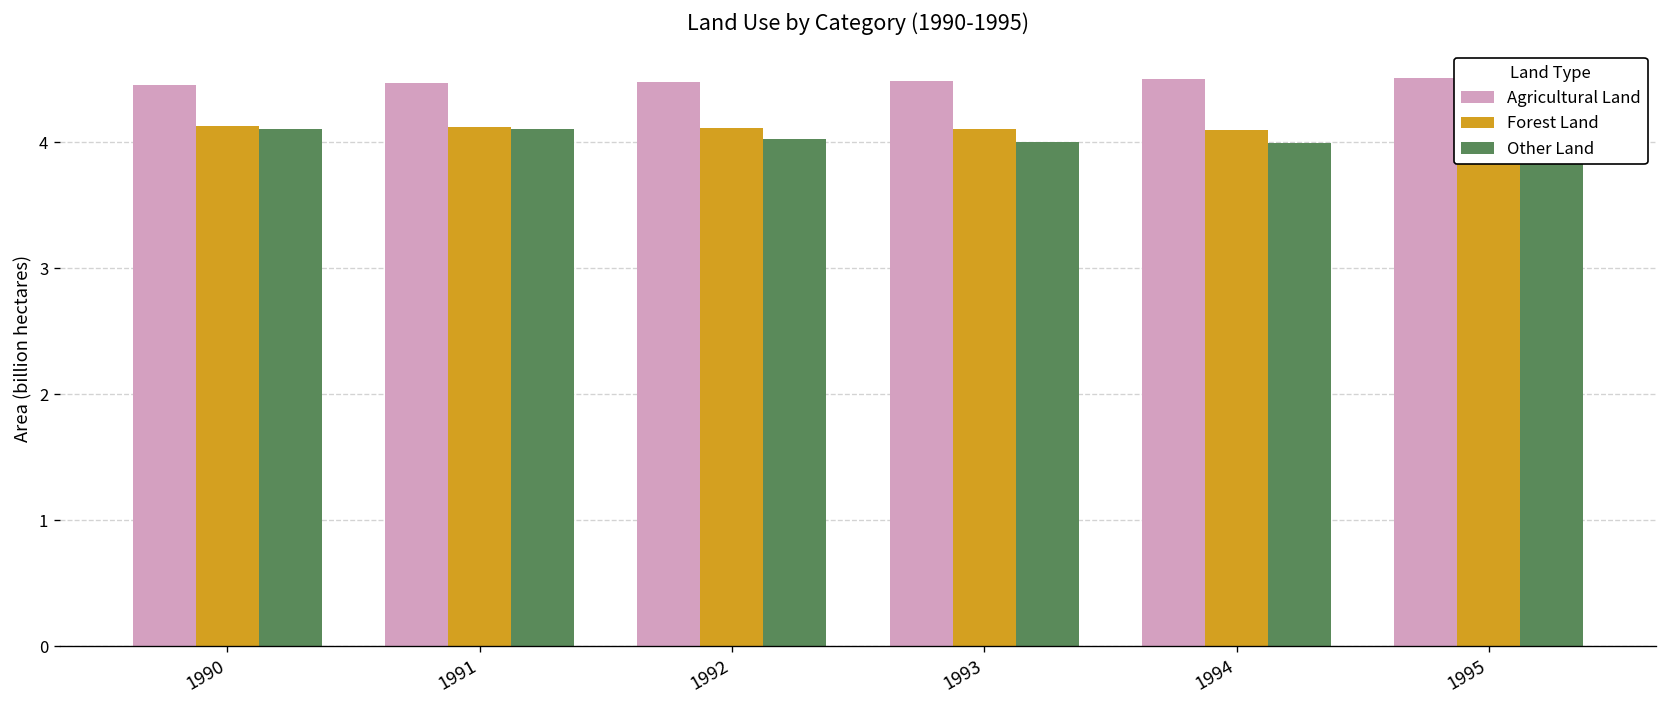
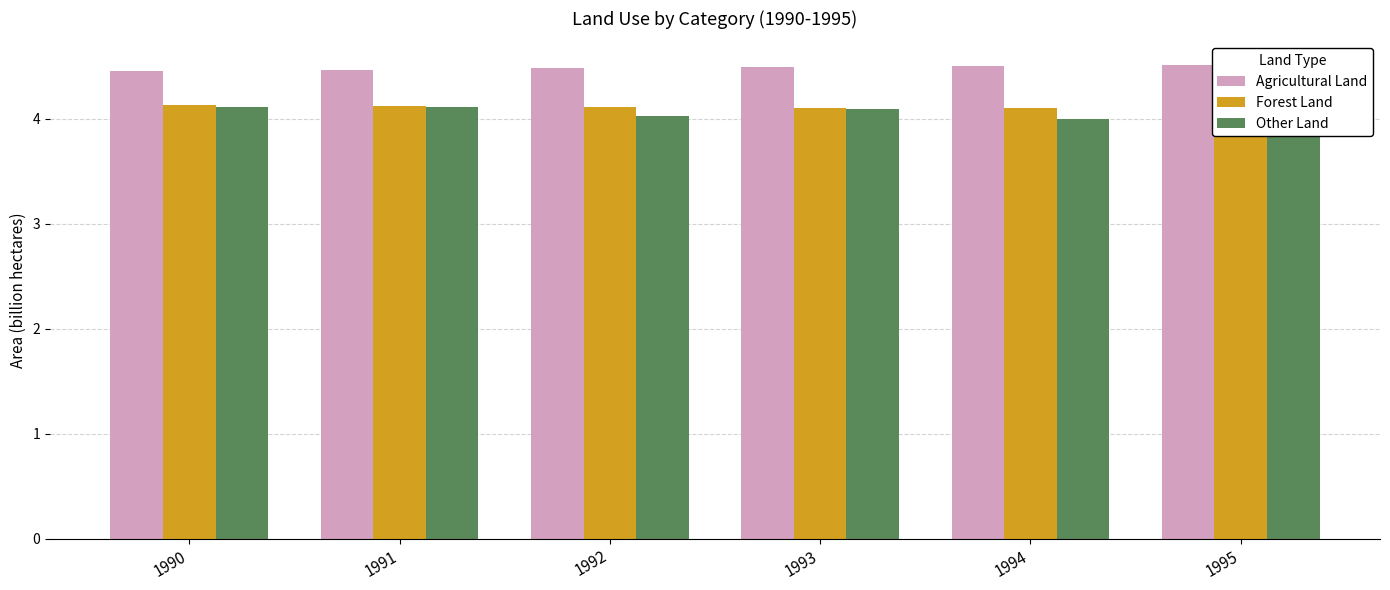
  {
    "Agricultural Land": {
      "1990": 4.46,
      "1991": 4.47,
      "1992": 4.48,
      "1993": 4.49,
      "1994": 4.51,
      "1995": 4.51
    },
    "Forest Land": {
      "1990": 4.13,
      "1991": 4.12,
      "1992": 4.11,
      "1993": 4.11,
      "1994": 4.10
    },
    "Other Land": {
      "1990": 4.11,
      "1991": 4.11,
      "1992": 4.03,
-     "1993": 4.01,
+     "1993": 4.10,
      "1994": 4.00
    }
  }
